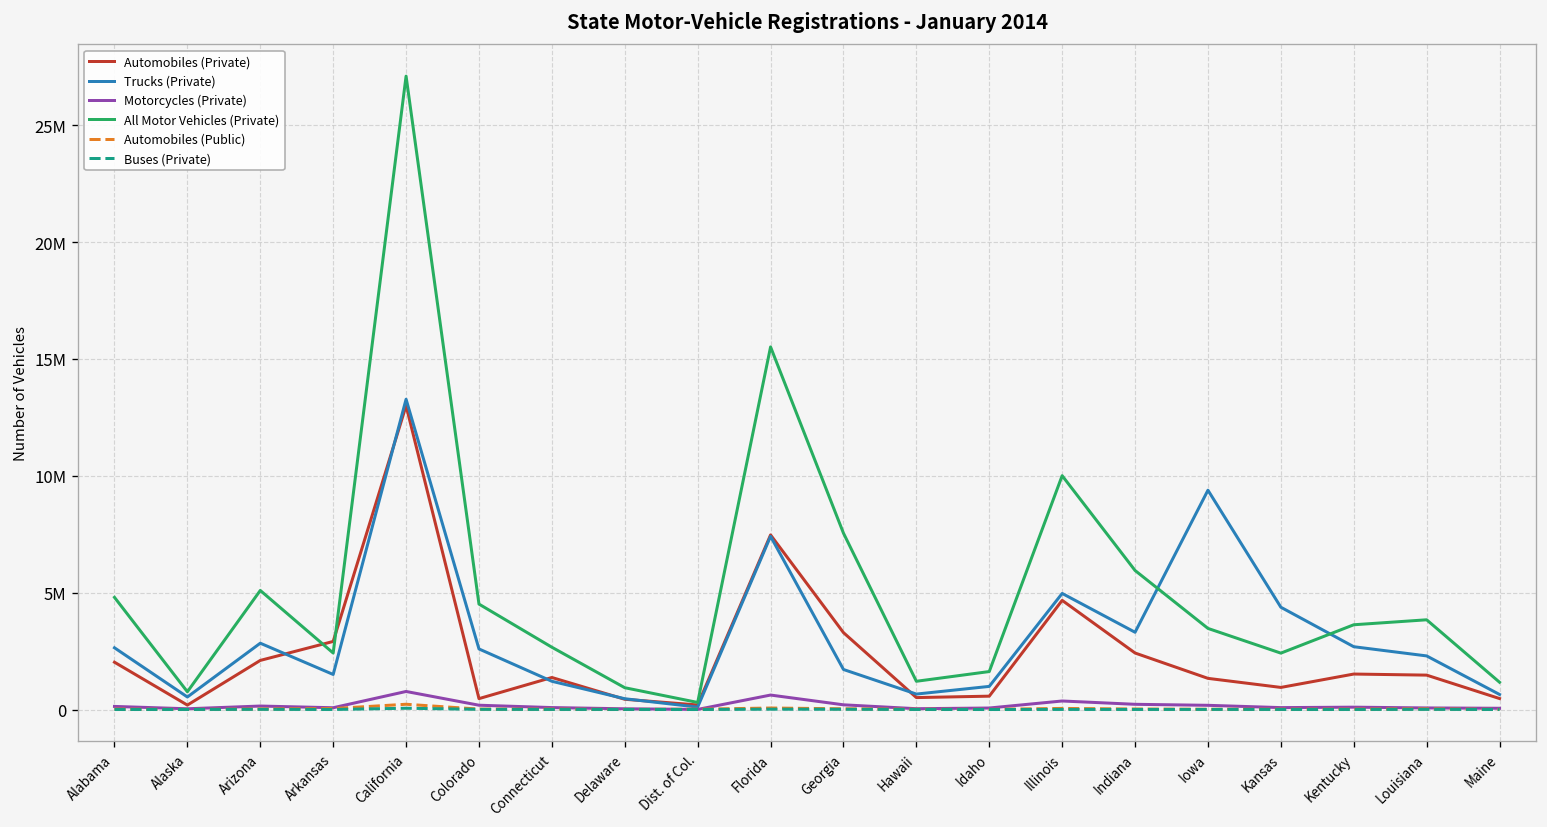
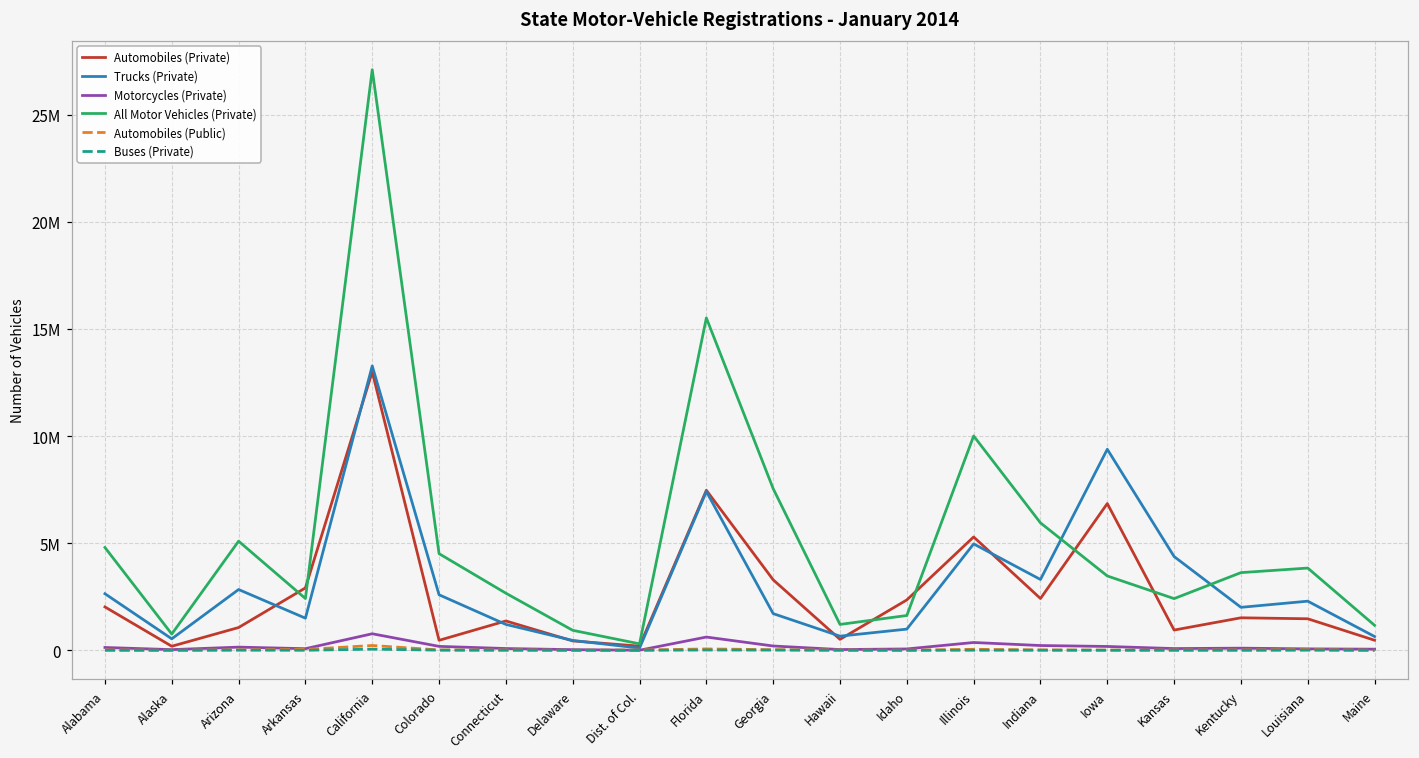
  {
    "Automobiles (Private)": {
      "Alabama": 2000000,
      "Alaska": 200000,
-     "Arizona": 2100000,
+     "Arizona": 1100000,
      "Arkansas": 2900000,
      "California": 13000000,
      "Colorado": 500000,
      "Connecticut": 1400000,
      "Georgia": 3300000,
      "Hawaii": 500000,
-     "Idaho": 600000,
-     "Illinois": 4700000,
+     "Idaho": 2400000,
+     "Illinois": 5300000,
      "Indiana": 2400000,
-     "Iowa": 1300000,
+     "Iowa": 6900000,
      "Kansas": 900000,
      "Kentucky": 1500000,
      "Louisiana": 1500000,
      "Maine": 500000
    },
    "Trucks (Private)": {
      "Alabama": 2600000,
      "Alaska": 500000,
      "Arizona": 2800000,
      "Arkansas": 1500000,
      "California": 13300000,
      "Colorado": 2600000,
      "Connecticut": 1200000,
      "Georgia": 1700000,
      "Hawaii": 700000,
      "Idaho": 1000000,
      "Illinois": 5000000,
      "Indiana": 3300000,
      "Iowa": 9400000,
      "Kansas": 4400000,
-     "Kentucky": 2700000,
+     "Kentucky": 2000000,
      "Louisiana": 2300000,
      "Maine": 600000
    },
    "Motorcycles (Private)": {
      "California": 800000,
      "Colorado": 200000,
      "Florida": 600000,
      "Georgia": 200000,
      "Illinois": 400000,
      "Indiana": 200000,
      "Iowa": 200000
    },
    "Automobiles (Public)": {
      "California": 200000
    }
  }
